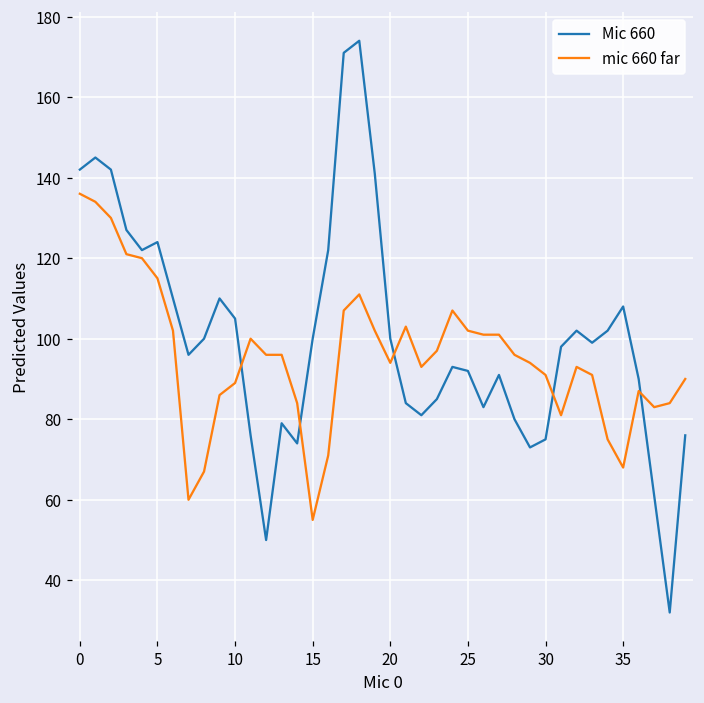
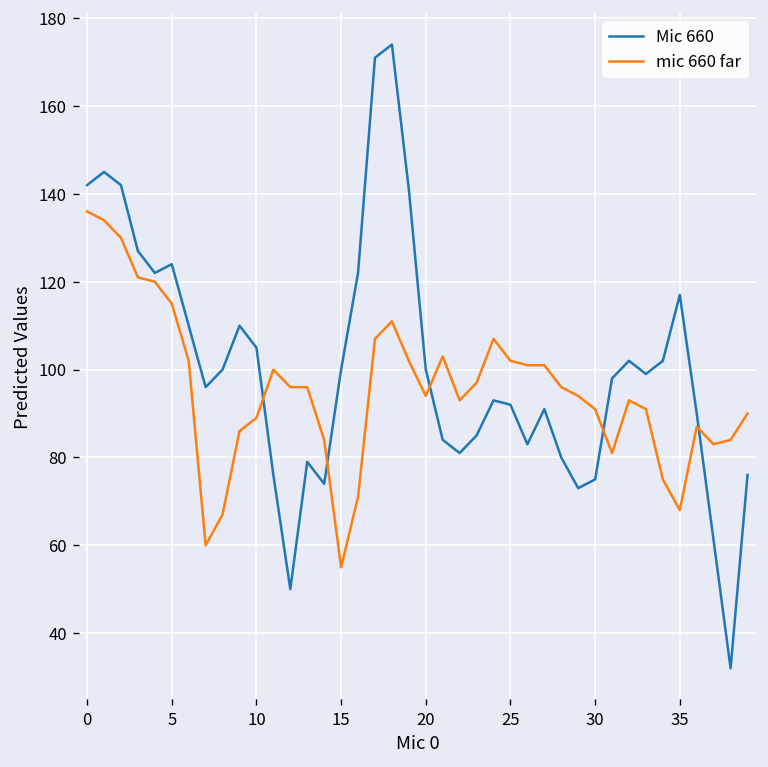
  {
    "Mic 660": {
      "0": 142,
      "5": 124,
      "10": 105,
      "15": 100,
      "20": 100,
      "25": 92,
      "30": 75,
-     "35": 108
+     "35": 117
    },
    "mic 660 far": {
      "0": 136,
      "5": 115,
      "10": 89,
      "15": 55,
      "20": 94,
      "25": 102,
      "30": 91,
      "35": 68
    }
  }
